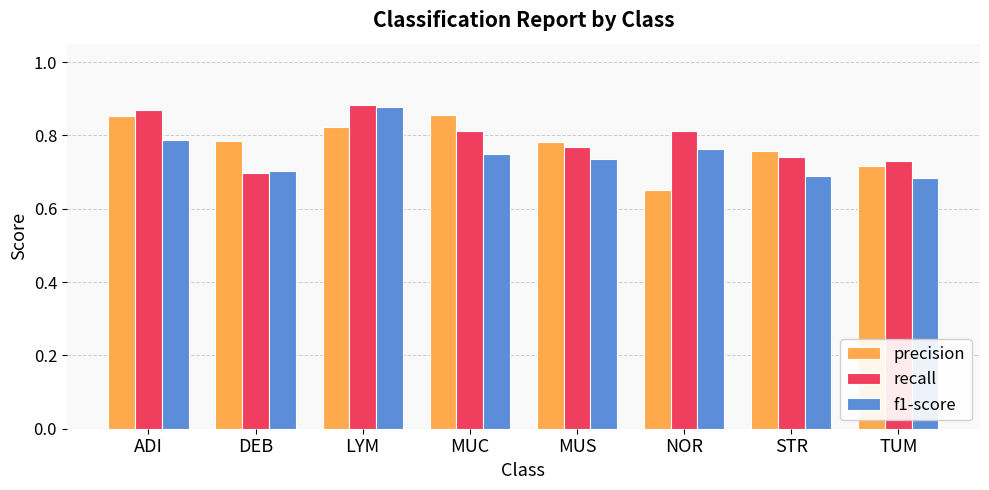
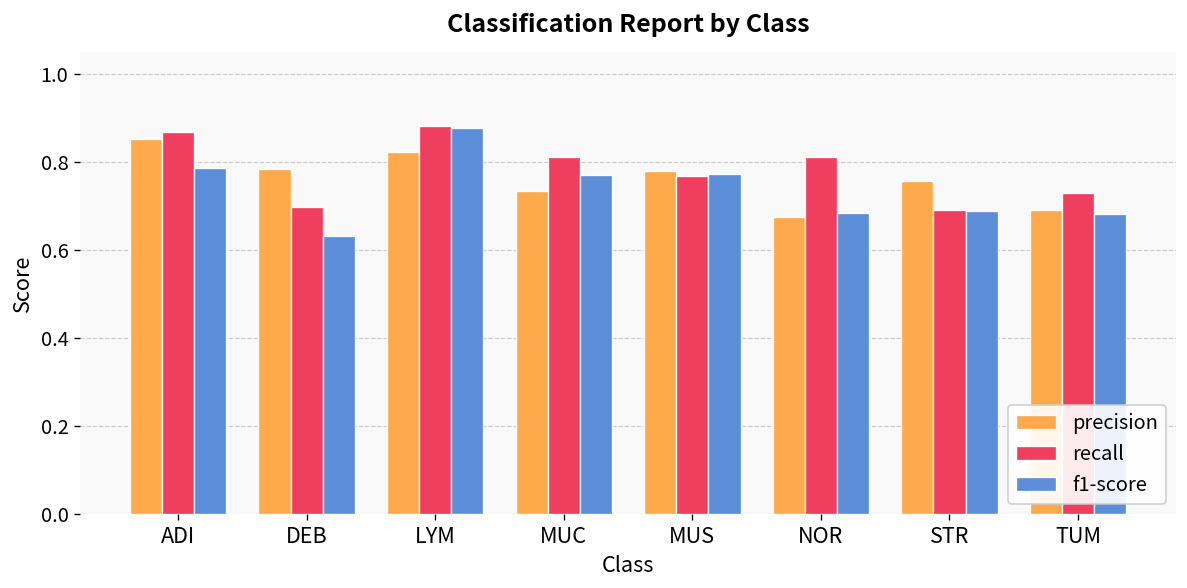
  {
    "precision": {
      "ADI": 0.85,
      "DEB": 0.79,
      "LYM": 0.82,
-     "MUC": 0.86,
+     "MUC": 0.73,
      "MUS": 0.78,
-     "NOR": 0.65,
+     "NOR": 0.68,
      "STR": 0.76,
-     "TUM": 0.72
+     "TUM": 0.69
    },
    "recall": {
      "ADI": 0.87,
      "DEB": 0.70,
      "LYM": 0.88,
      "MUC": 0.81,
      "MUS": 0.77,
      "NOR": 0.81,
-     "STR": 0.74,
+     "STR": 0.69,
      "TUM": 0.73
    },
    "f1-score": {
      "ADI": 0.79,
-     "DEB": 0.70,
+     "DEB": 0.63,
      "LYM": 0.88,
-     "MUC": 0.75,
-     "MUS": 0.74,
-     "NOR": 0.76,
+     "MUC": 0.77,
+     "MUS": 0.77,
+     "NOR": 0.69,
      "STR": 0.69,
      "TUM": 0.68
    }
  }
